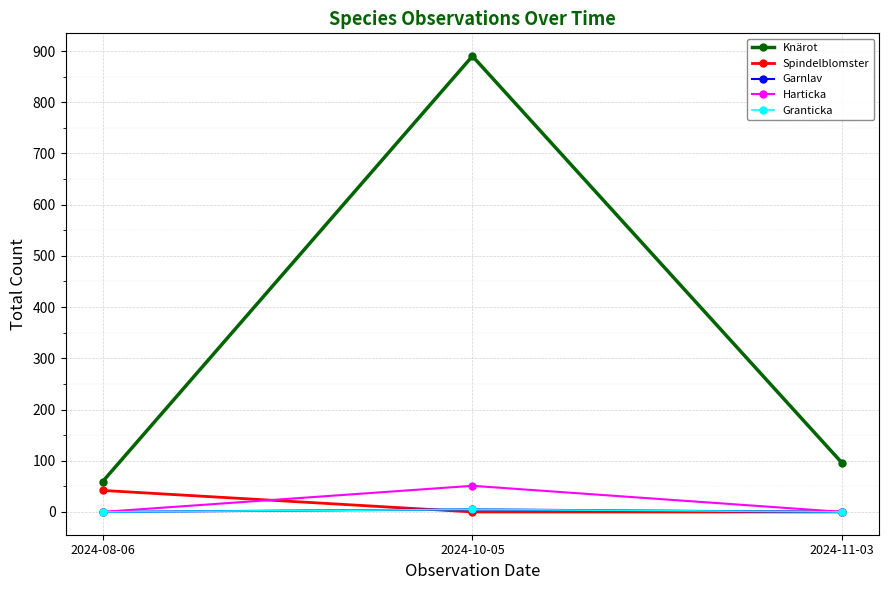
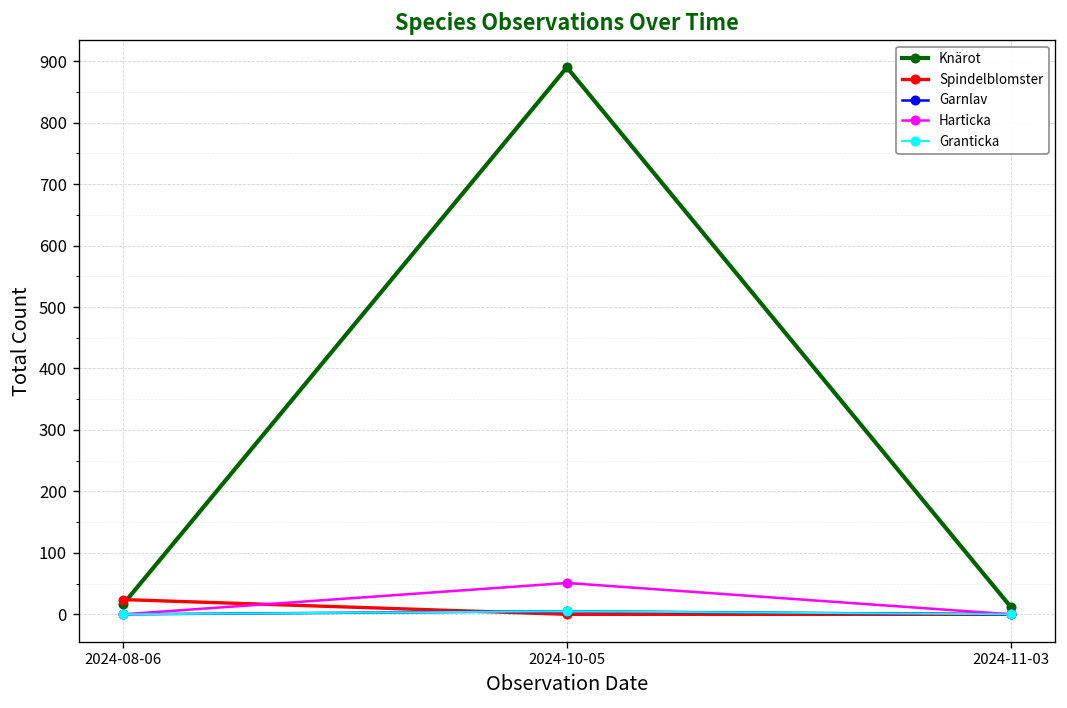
  {
    "Knärot": {
-     "2024-08-06": 60,
+     "2024-08-06": 20,
      "2024-10-05": 890,
-     "2024-11-03": 100
+     "2024-11-03": 10
    },
    "Spindelblomster": {
-     "2024-08-06": 40
+     "2024-08-06": 20
    },
    "Harticka": {
      "2024-10-05": 50
    }
  }
